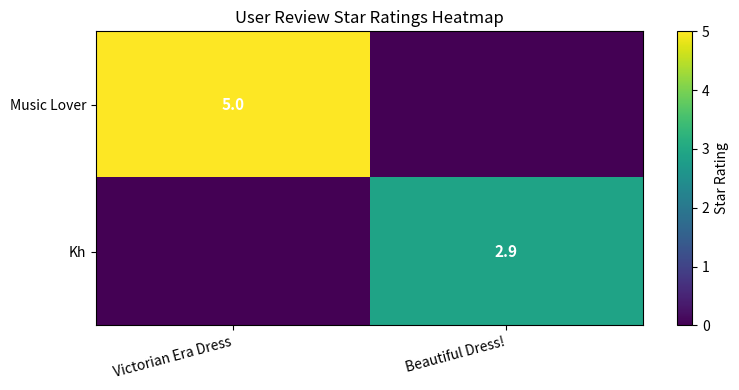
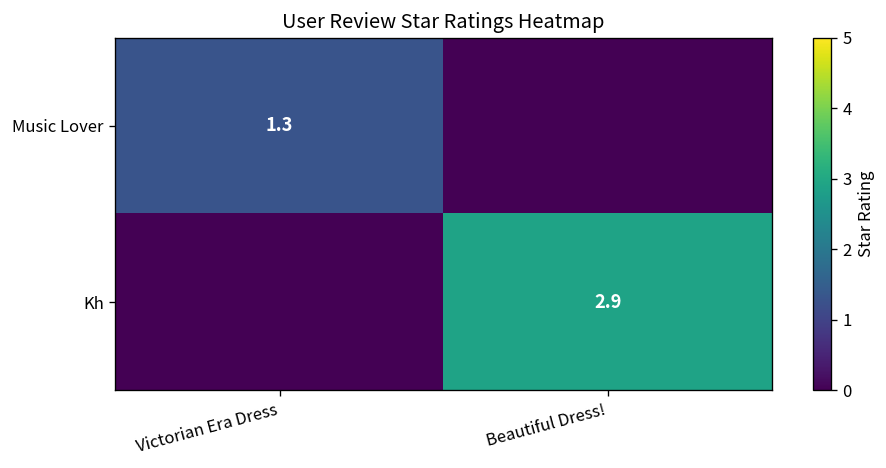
  {
    "Music Lover": {
-     "Victorian Era Dress": 5.0
+     "Victorian Era Dress": 1.3
    },
    "Kh": {
      "Beautiful Dress!": 2.9
    }
  }
